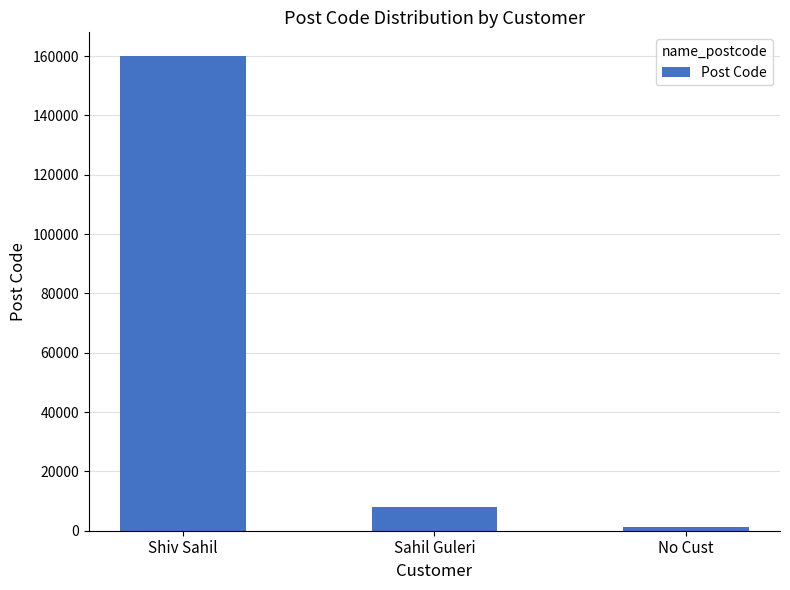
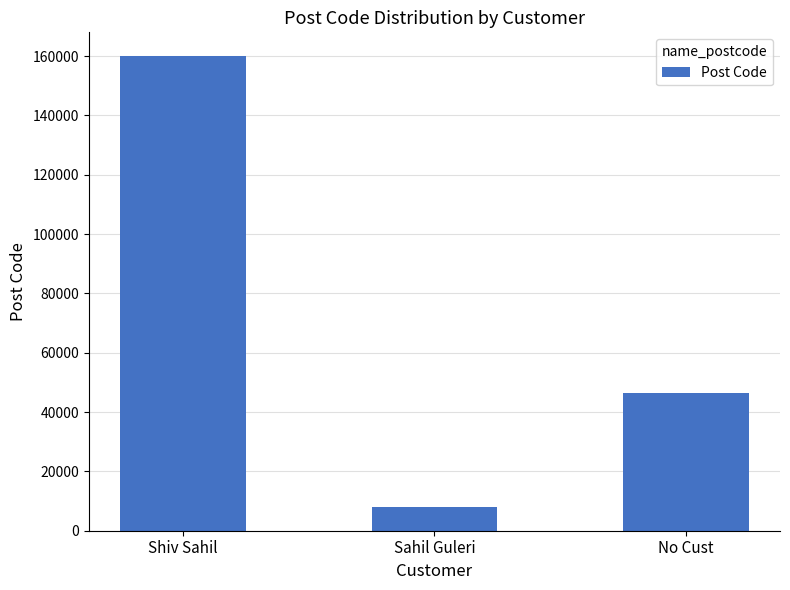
  {
    "Shiv Sahil": 160000,
    "Sahil Guleri": 8000,
-   "No Cust": 1000
+   "No Cust": 47000
  }
